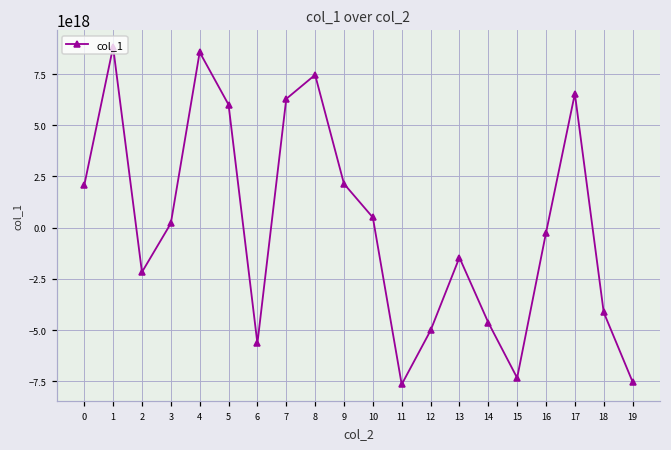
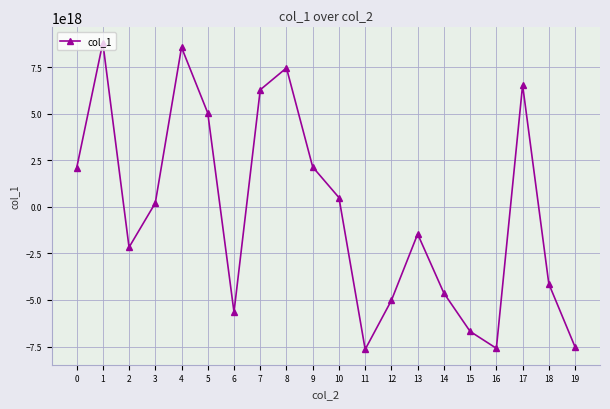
  {
    "0": 2100000000000000000,
    "2": -2200000000000000000,
    "3": 200000000000000000,
    "4": 8600000000000000000,
-   "5": 6000000000000000000,
+   "5": 5000000000000000000,
    "6": -5600000000000000000,
    "7": 6300000000000000000,
    "8": 7500000000000000000,
    "9": 2100000000000000000,
    "10": 500000000000000000,
    "11": -7700000000000000000,
    "12": -5000000000000000000,
    "13": -1500000000000000000,
    "14": -4600000000000000000,
-   "15": -7300000000000000000,
-   "16": -300000000000000000,
+   "15": -6700000000000000000,
+   "16": -7600000000000000000,
    "17": 6500000000000000000,
    "18": -4100000000000000000,
    "19": -7500000000000000000
  }
